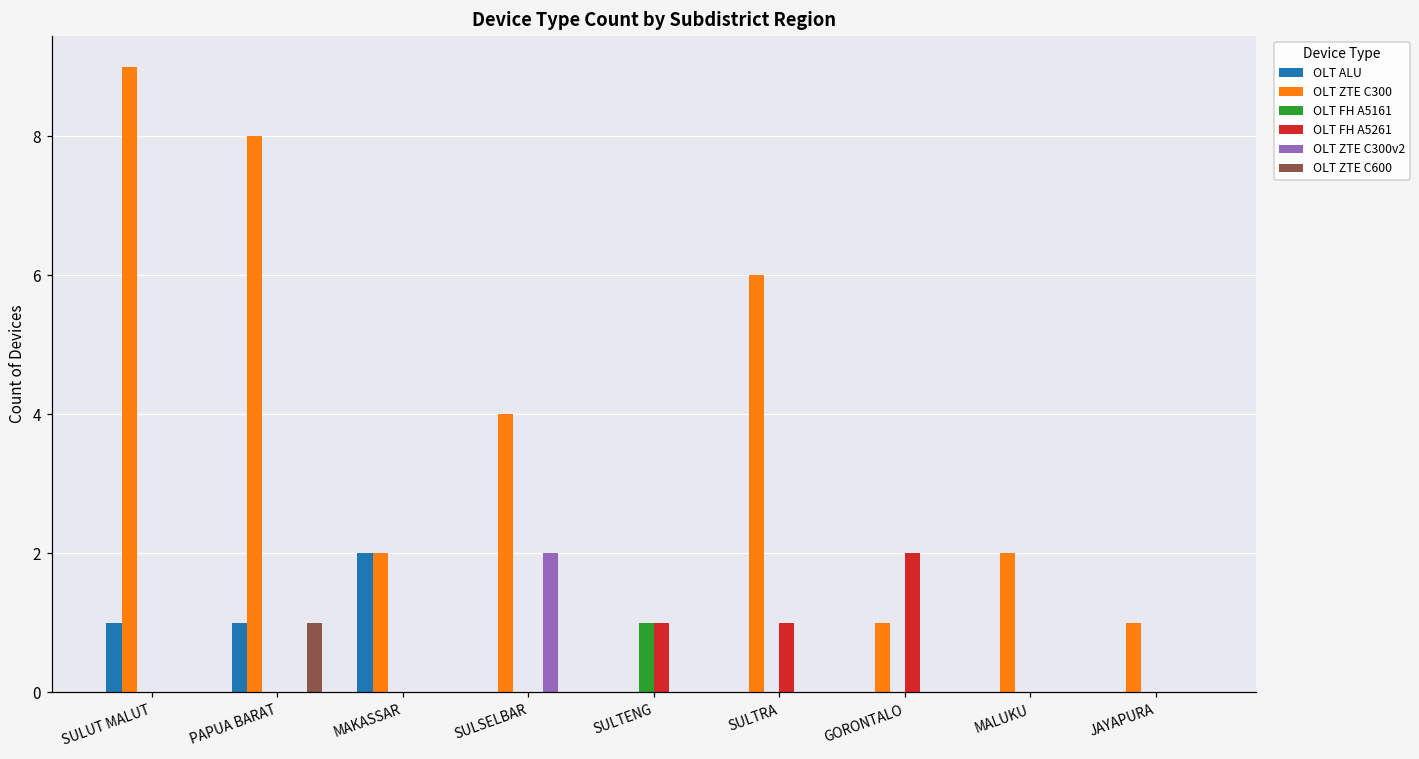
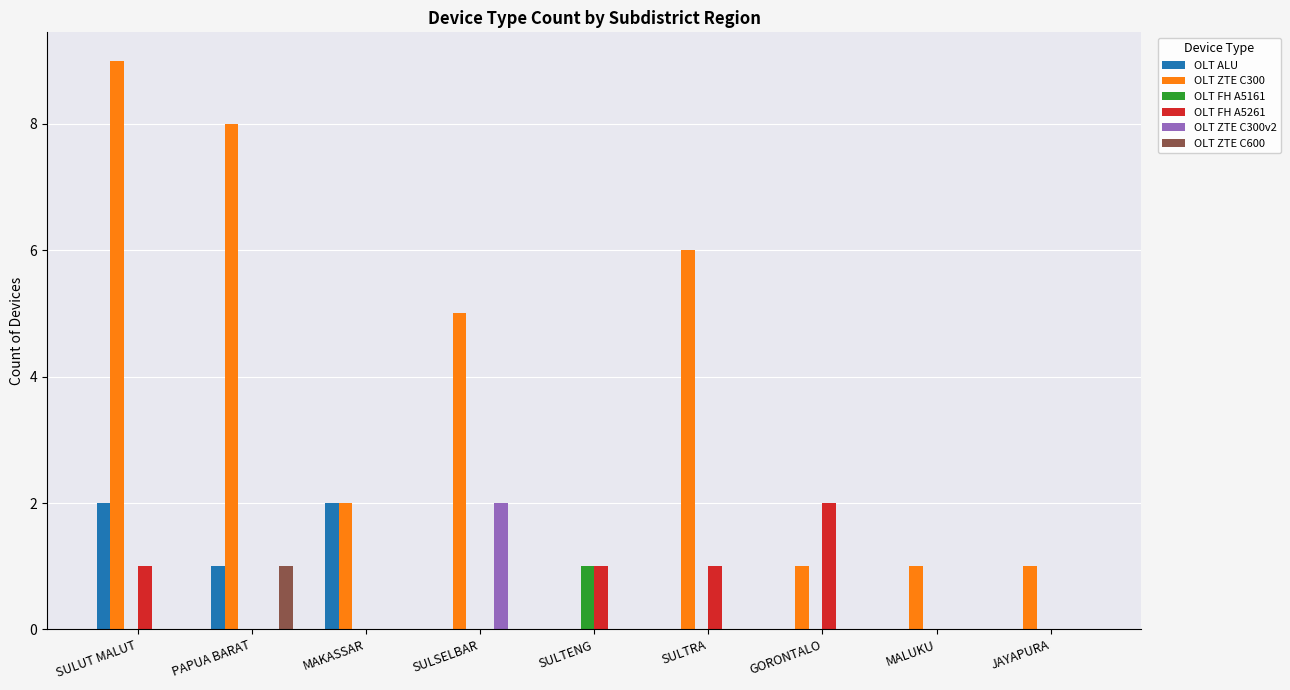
  {
    "OLT ALU": {
-     "SULUT MALUT": 1,
+     "SULUT MALUT": 2,
      "PAPUA BARAT": 1,
      "MAKASSAR": 2,
      "SULSELBAR": 0,
      "SULTENG": 0,
      "SULTRA": 0,
      "GORONTALO": 0,
      "MALUKU": 0,
      "JAYAPURA": 0
    },
    "OLT ZTE C300": {
      "SULUT MALUT": 9,
      "PAPUA BARAT": 8,
      "MAKASSAR": 2,
-     "SULSELBAR": 4,
+     "SULSELBAR": 5,
      "SULTENG": 0,
      "SULTRA": 6,
      "GORONTALO": 1,
-     "MALUKU": 2,
+     "MALUKU": 1,
      "JAYAPURA": 1
    },
    "OLT FH A5161": {
      "SULUT MALUT": 0,
      "PAPUA BARAT": 0,
      "MAKASSAR": 0,
      "SULSELBAR": 0,
      "SULTENG": 1,
      "SULTRA": 0,
      "GORONTALO": 0,
      "MALUKU": 0,
      "JAYAPURA": 0
    },
    "OLT FH A5261": {
-     "SULUT MALUT": 0,
+     "SULUT MALUT": 1,
      "PAPUA BARAT": 0,
      "MAKASSAR": 0,
      "SULSELBAR": 0,
      "SULTENG": 1,
      "SULTRA": 1,
      "GORONTALO": 2,
      "MALUKU": 0,
      "JAYAPURA": 0
    },
    "OLT ZTE C300v2": {
      "SULUT MALUT": 0,
      "PAPUA BARAT": 0,
      "MAKASSAR": 0,
      "SULSELBAR": 2,
      "SULTENG": 0,
      "SULTRA": 0,
      "GORONTALO": 0,
      "MALUKU": 0,
      "JAYAPURA": 0
    },
    "OLT ZTE C600": {
      "SULUT MALUT": 0,
      "PAPUA BARAT": 1,
      "MAKASSAR": 0,
      "SULSELBAR": 0,
      "SULTENG": 0,
      "SULTRA": 0,
      "GORONTALO": 0,
      "MALUKU": 0,
      "JAYAPURA": 0
    }
  }
